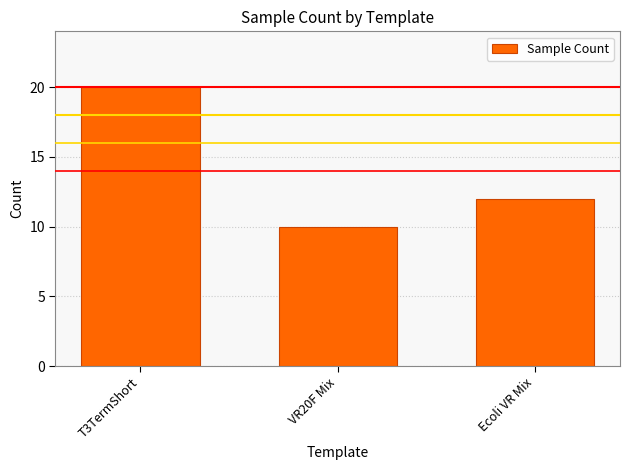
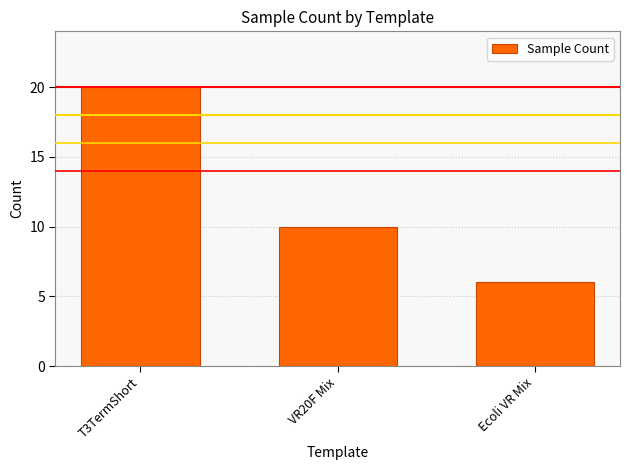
  {
    "T3TermShort": 20,
    "VR20F Mix": 10,
-   "Ecoli VR Mix": 12
+   "Ecoli VR Mix": 6
  }
